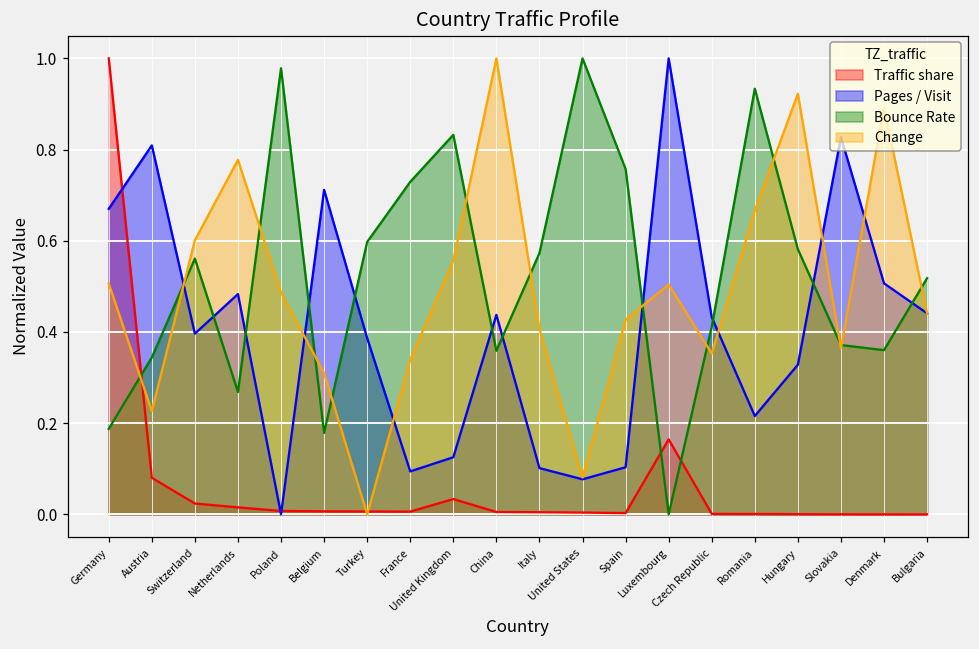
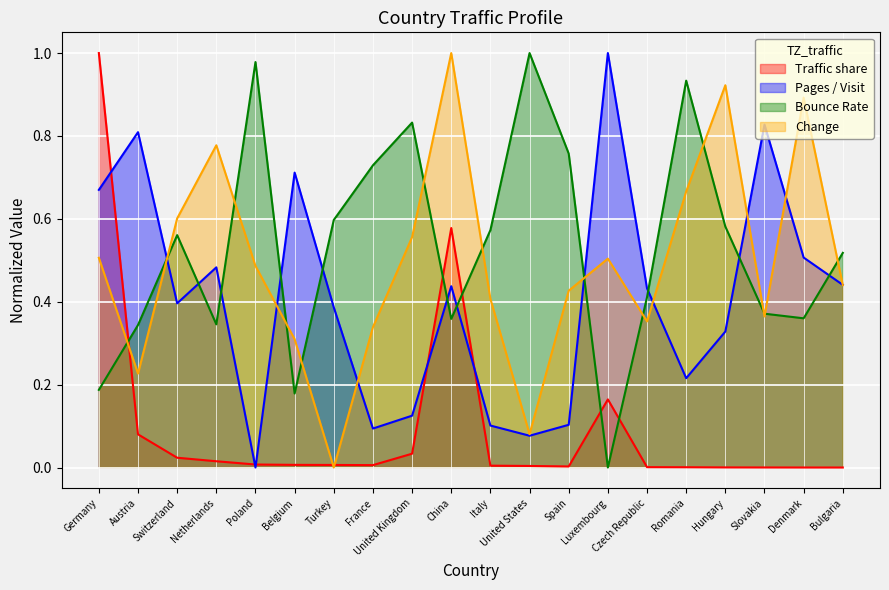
  {
    "Traffic share": {
      "Germany": 1.00,
      "Austria": 0.08,
      "Switzerland": 0.02,
      "Netherlands": 0.02,
      "Poland": 0.01,
      "Belgium": 0.01,
      "France": 0.01,
      "United Kingdom": 0.03,
-     "China": 0.00,
+     "China": 0.58,
      "Italy": 0.00,
      "United States": 0.00,
      "Spain": 0.00,
      "Luxembourg": 0.16,
      "Czech Republic": 0.00,
      "Romania": 0.00,
      "Hungary": 0.00,
      "Slovakia": 0.00,
      "Denmark": 0.00,
      "Bulgaria": 0.00
    },
    "Pages / Visit": {
      "Germany": 0.67,
      "Austria": 0.81,
      "Switzerland": 0.40,
      "Netherlands": 0.48,
      "Poland": 0.00,
      "Belgium": 0.71,
      "Turkey": 0.39,
      "France": 0.09,
      "United Kingdom": 0.13,
      "China": 0.44,
      "Italy": 0.10,
      "Spain": 0.10,
      "Luxembourg": 1.00,
      "Czech Republic": 0.43,
      "Romania": 0.22,
      "Hungary": 0.33,
      "Denmark": 0.51
    },
    "Bounce Rate": {
      "Germany": 0.19,
      "Austria": 0.34,
      "Switzerland": 0.56,
-     "Netherlands": 0.27,
+     "Netherlands": 0.35,
      "Poland": 0.98,
      "Belgium": 0.18,
      "Turkey": 0.60,
      "France": 0.73,
      "United Kingdom": 0.83,
      "China": 0.36,
      "Italy": 0.57,
      "United States": 1.00,
      "Spain": 0.76,
      "Luxembourg": 0.00,
      "Czech Republic": 0.41,
      "Romania": 0.93,
      "Hungary": 0.58,
      "Slovakia": 0.37,
      "Denmark": 0.36,
      "Bulgaria": 0.52
    },
    "Change": {
      "Germany": 0.51,
      "Austria": 0.23,
      "Switzerland": 0.60,
      "Netherlands": 0.78,
      "Poland": 0.49,
      "Belgium": 0.31,
      "France": 0.34,
      "United Kingdom": 0.56,
      "China": 1.00,
      "Italy": 0.41,
      "Spain": 0.43,
      "Luxembourg": 0.50,
      "Czech Republic": 0.35,
      "Romania": 0.67,
      "Hungary": 0.92,
      "Slovakia": 0.36
    }
  }
